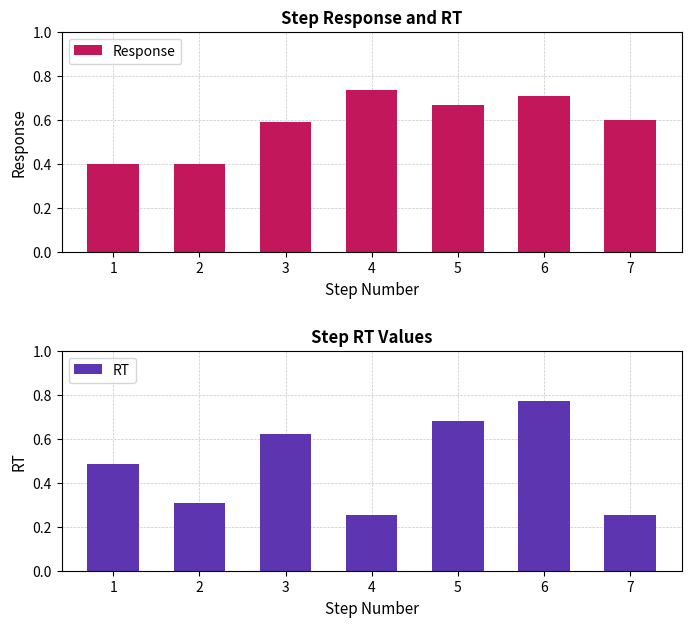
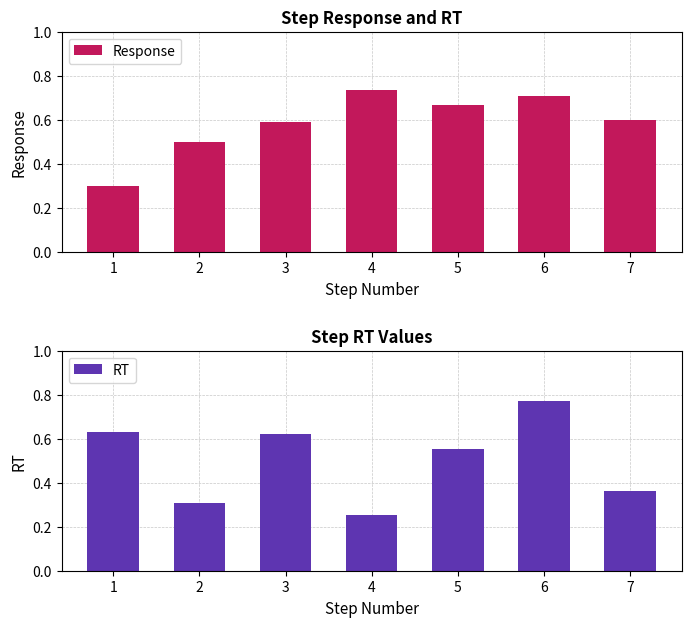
  {
    "Step Response and RT": {
-     "1": 0.4,
-     "2": 0.4,
+     "1": 0.3,
+     "2": 0.5,
      "3": 0.6,
      "4": 0.73,
      "5": 0.67,
      "6": 0.7,
      "7": 0.6
    },
    "Step RT Values": {
-     "1": 0.49,
+     "1": 0.63,
      "2": 0.31,
      "3": 0.62,
      "4": 0.25,
-     "5": 0.68,
+     "5": 0.55,
      "6": 0.77,
-     "7": 0.25
+     "7": 0.36
    }
  }
